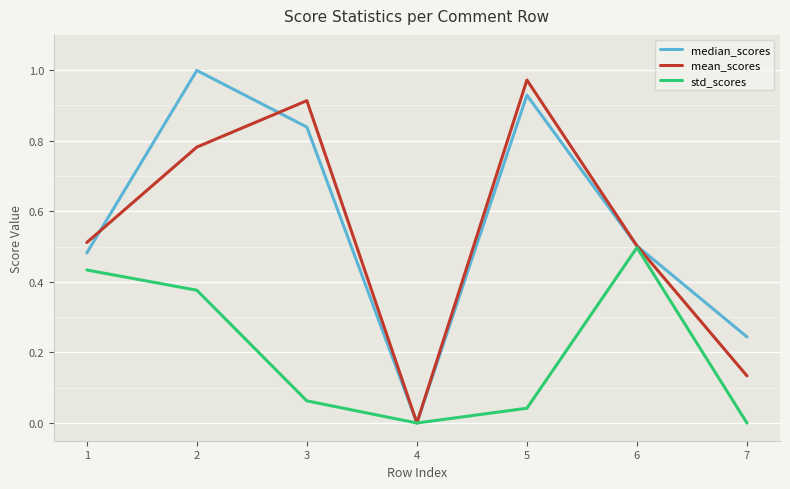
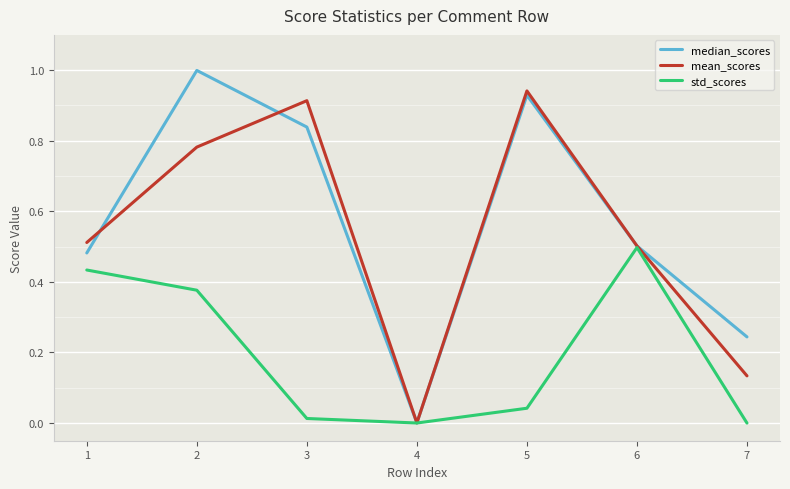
  {
    "median_scores": {
      "1": 0.48,
      "2": 1.00,
      "3": 0.84,
      "5": 0.93,
      "7": 0.24
    },
    "mean_scores": {
      "1": 0.51,
      "2": 0.78,
      "3": 0.91,
-     "5": 0.97,
+     "5": 0.94,
      "7": 0.13
    },
    "std_scores": {
      "1": 0.43,
      "2": 0.38,
-     "3": 0.06,
+     "3": 0.01,
      "5": 0.04,
      "7": 0.00
    }
  }
